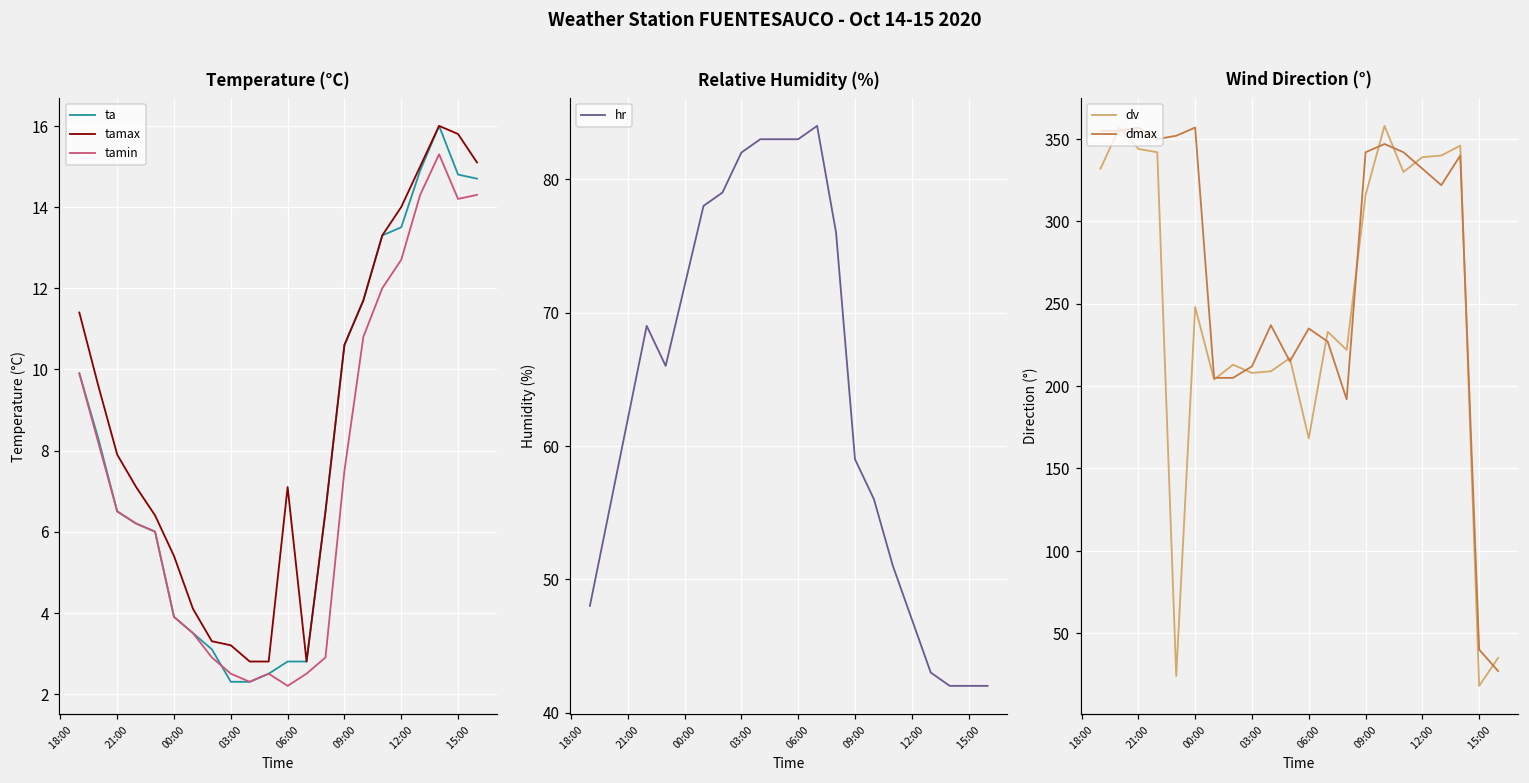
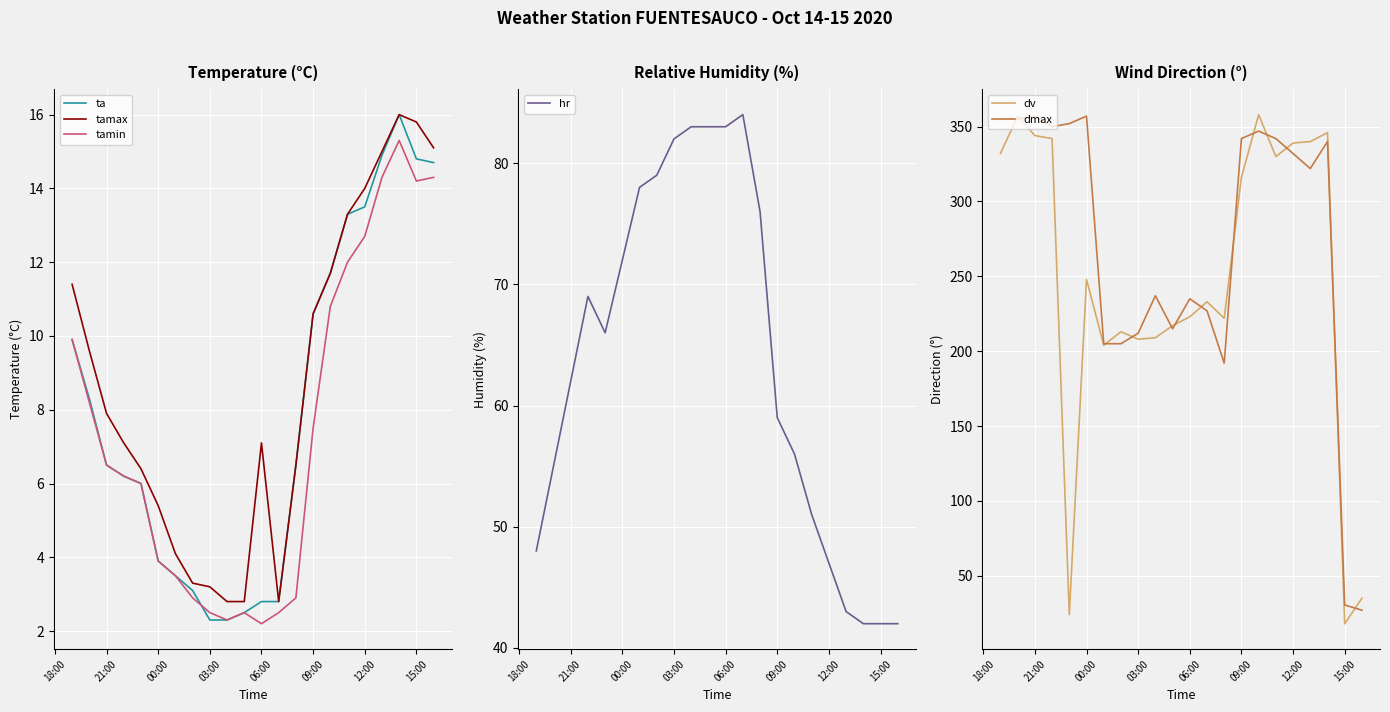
  {
    "Temperature (°C)": {
      "ta": {
        "03:00": 2.3,
        "06:00": 2.8,
        "12:00": 13.5,
        "15:00": 14.8
      },
      "tamax": {
        "21:00": 7.9,
        "00:00": 5.4,
        "03:00": 3.2,
        "06:00": 7.1,
        "12:00": 14.0,
        "15:00": 15.8
      },
      "tamin": {
        "03:00": 2.5,
        "06:00": 2.2,
        "09:00": 7.5,
        "12:00": 12.7,
        "15:00": 14.2
      }
    },
    "Relative Humidity (%)": {
      "21:00": 62.0,
      "00:00": 72.0,
      "03:00": 82.0,
      "06:00": 83.0,
      "09:00": 59.0,
      "12:00": 47.0,
      "15:00": 42.0
    },
    "Wind Direction (°)": {
      "dv": {
        "21:00": 344,
        "00:00": 248,
        "03:00": 208,
-       "06:00": 168,
+       "06:00": 223,
        "09:00": 316,
        "12:00": 339,
        "15:00": 18
      },
      "dmax": {
        "00:00": 357,
        "03:00": 212,
        "06:00": 235,
        "09:00": 342,
        "12:00": 332,
-       "15:00": 40
+       "15:00": 31
      }
    }
  }
